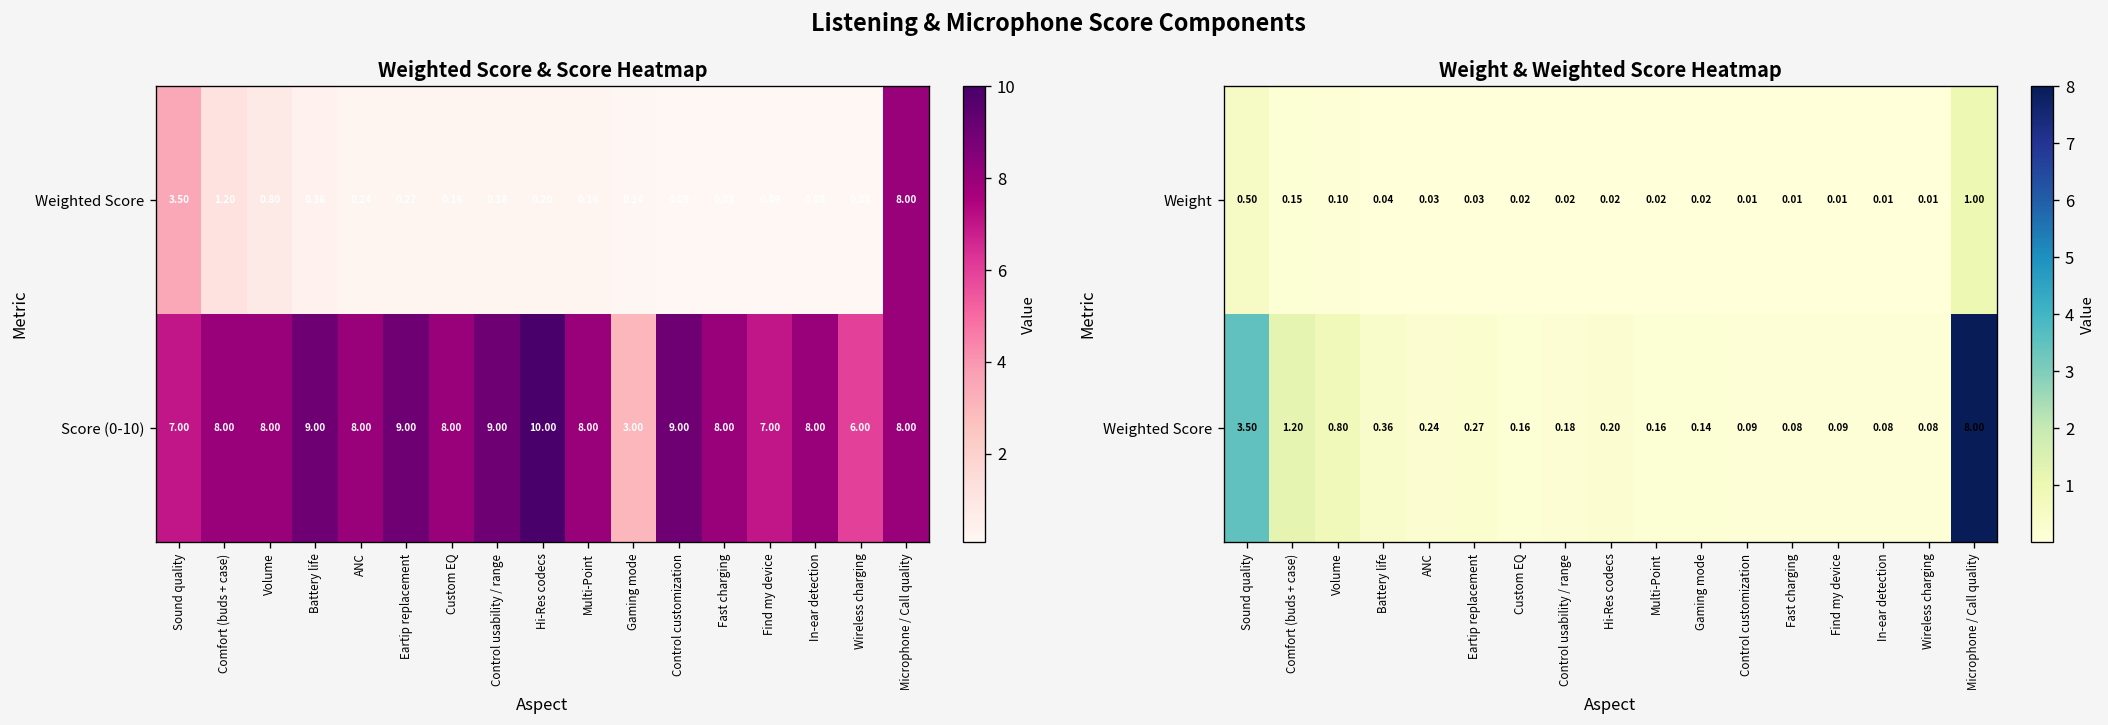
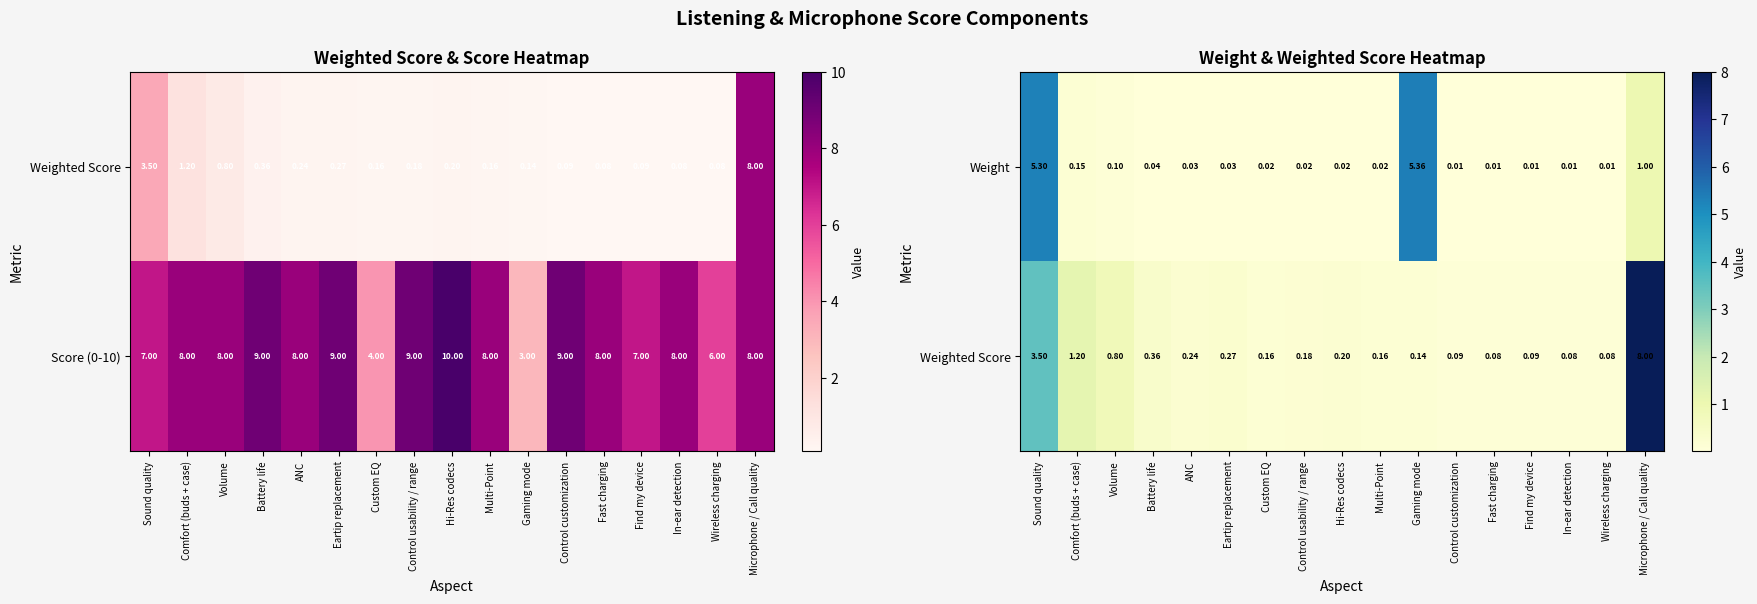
  {
    "Weighted Score & Score Heatmap": {
      "Weighted Score": {
        "Sound quality": 3.50,
        "Microphone / Call quality": 8.00
      },
      "Score (0-10)": {
        "Sound quality": 7.00,
        "Comfort (buds + case)": 8.00,
        "Volume": 8.00,
        "Battery life": 9.00,
        "ANC": 8.00,
        "Eartip replacement": 9.00,
-       "Custom EQ": 8.00,
+       "Custom EQ": 4.00,
        "Control usability / range": 9.00,
        "Hi-Res codecs": 10.00,
        "Multi-Point": 8.00,
        "Gaming mode": 3.00,
        "Control customization": 9.00,
        "Fast charging": 8.00,
        "Find my device": 7.00,
        "In-ear detection": 8.00,
        "Wireless charging": 6.00,
        "Microphone / Call quality": 8.00
      }
    },
    "Weight & Weighted Score Heatmap": {
      "Weight": {
-       "Sound quality": 0.50,
+       "Sound quality": 5.30,
        "Comfort (buds + case)": 0.15,
        "Volume": 0.10,
        "Battery life": 0.04,
        "ANC": 0.03,
        "Eartip replacement": 0.03,
        "Custom EQ": 0.02,
        "Control usability / range": 0.02,
        "Hi-Res codecs": 0.02,
        "Multi-Point": 0.02,
-       "Gaming mode": 0.02,
+       "Gaming mode": 5.36,
        "Control customization": 0.01,
        "Fast charging": 0.01,
        "Find my device": 0.01,
        "In-ear detection": 0.01,
        "Wireless charging": 0.01,
        "Microphone / Call quality": 1.00
      },
      "Weighted Score": {
        "Sound quality": 3.50,
        "Comfort (buds + case)": 1.20,
        "Volume": 0.80,
        "Battery life": 0.36,
        "ANC": 0.24,
        "Eartip replacement": 0.27,
        "Custom EQ": 0.16,
        "Control usability / range": 0.18,
        "Hi-Res codecs": 0.20,
        "Multi-Point": 0.16,
        "Gaming mode": 0.14,
        "Control customization": 0.09,
        "Fast charging": 0.08,
        "Find my device": 0.09,
        "In-ear detection": 0.08,
        "Wireless charging": 0.08,
        "Microphone / Call quality": 8.00
      }
    }
  }
